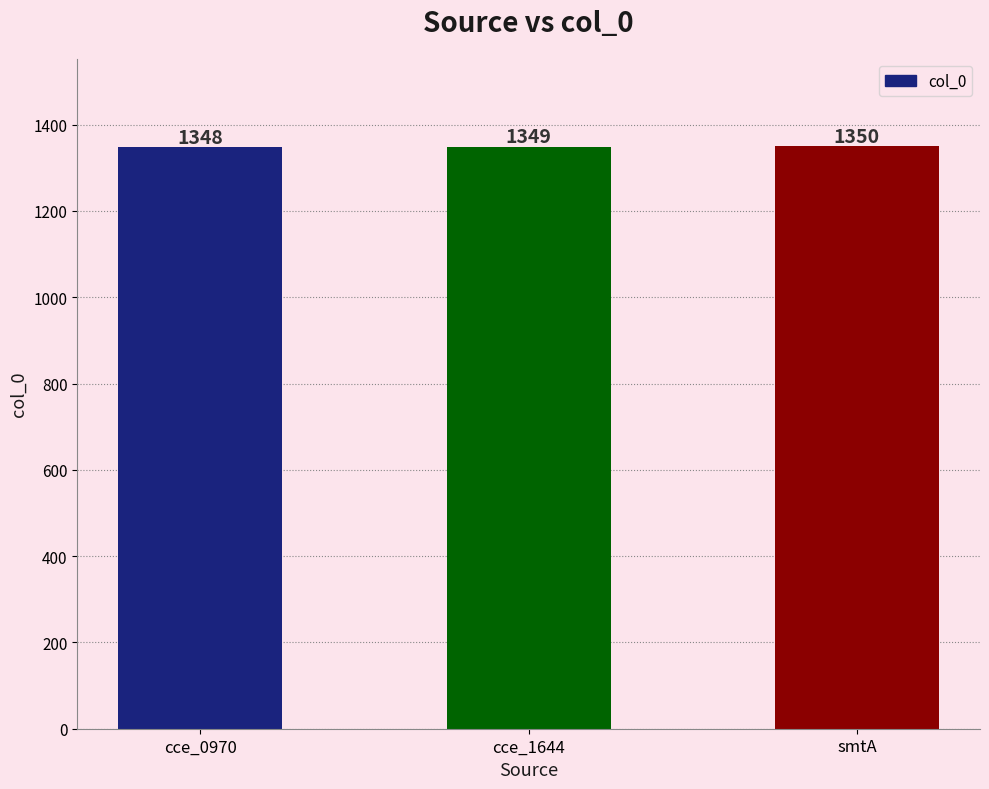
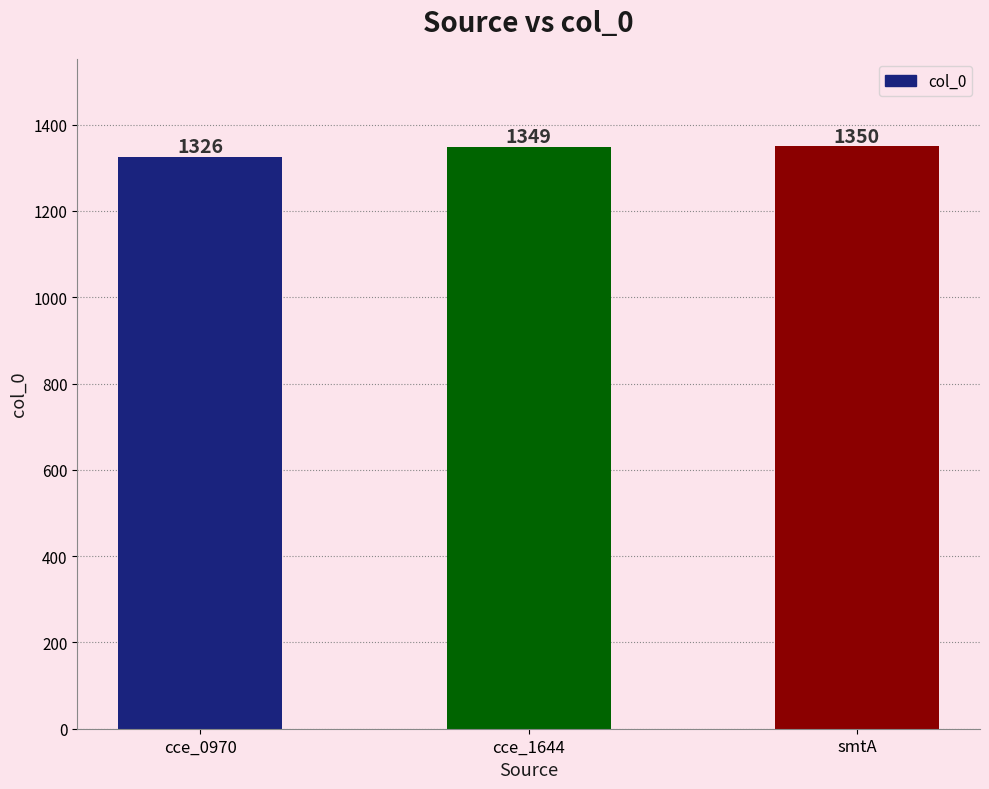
  {
-   "cce_0970": 1348,
+   "cce_0970": 1326,
    "cce_1644": 1349,
    "smtA": 1350
  }
